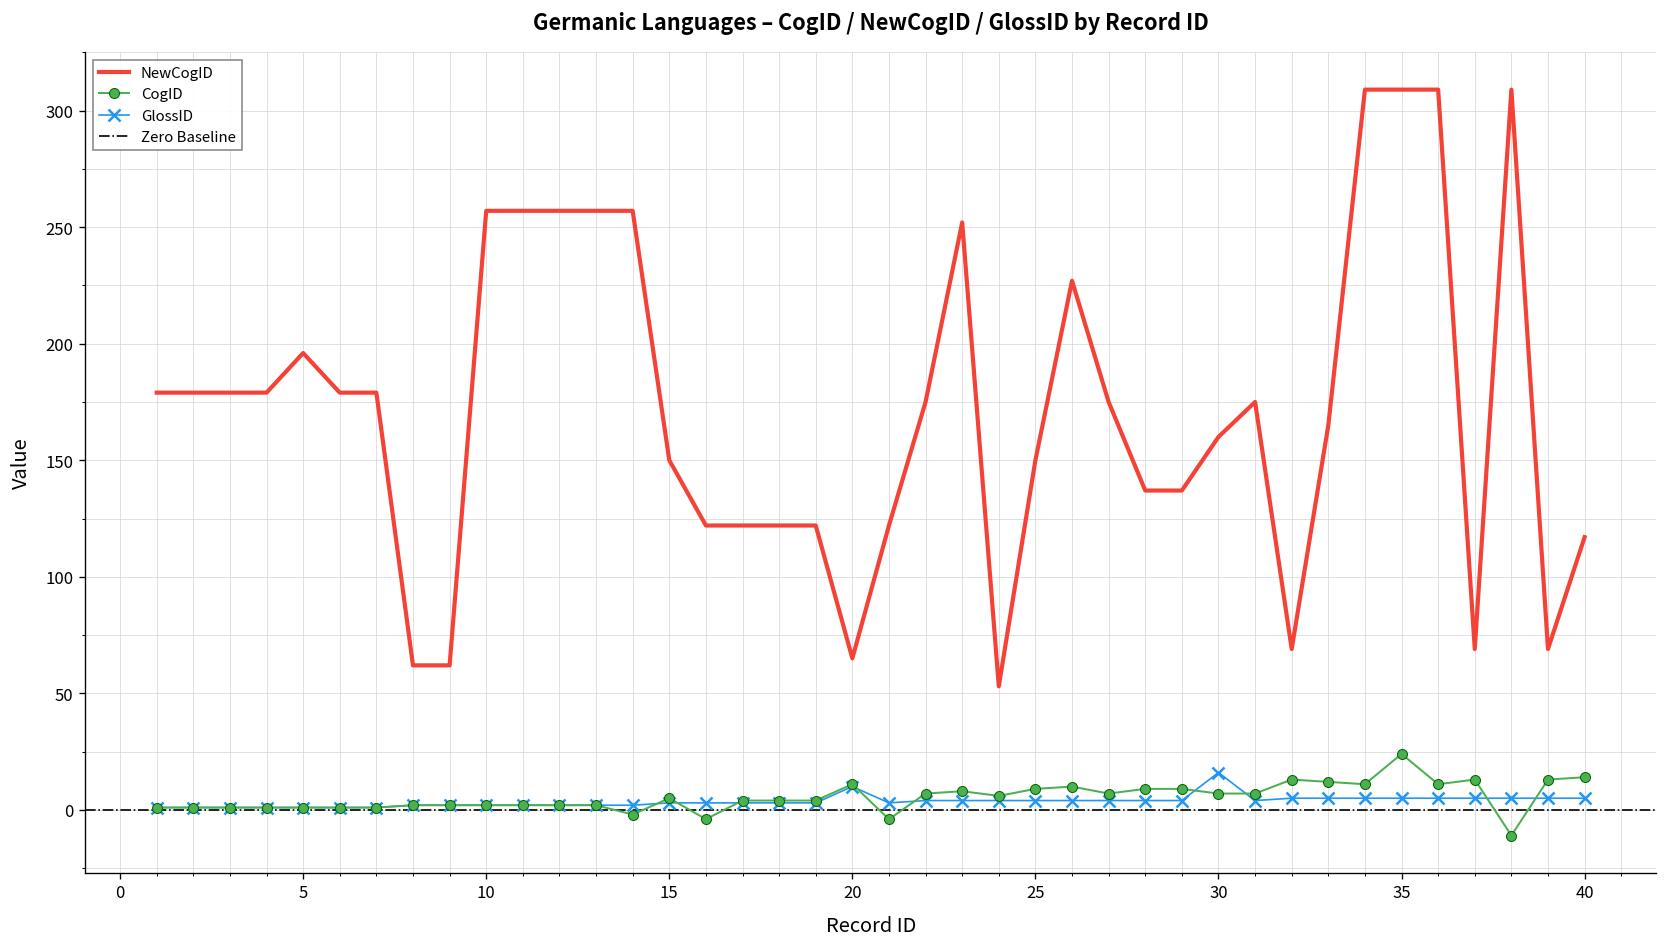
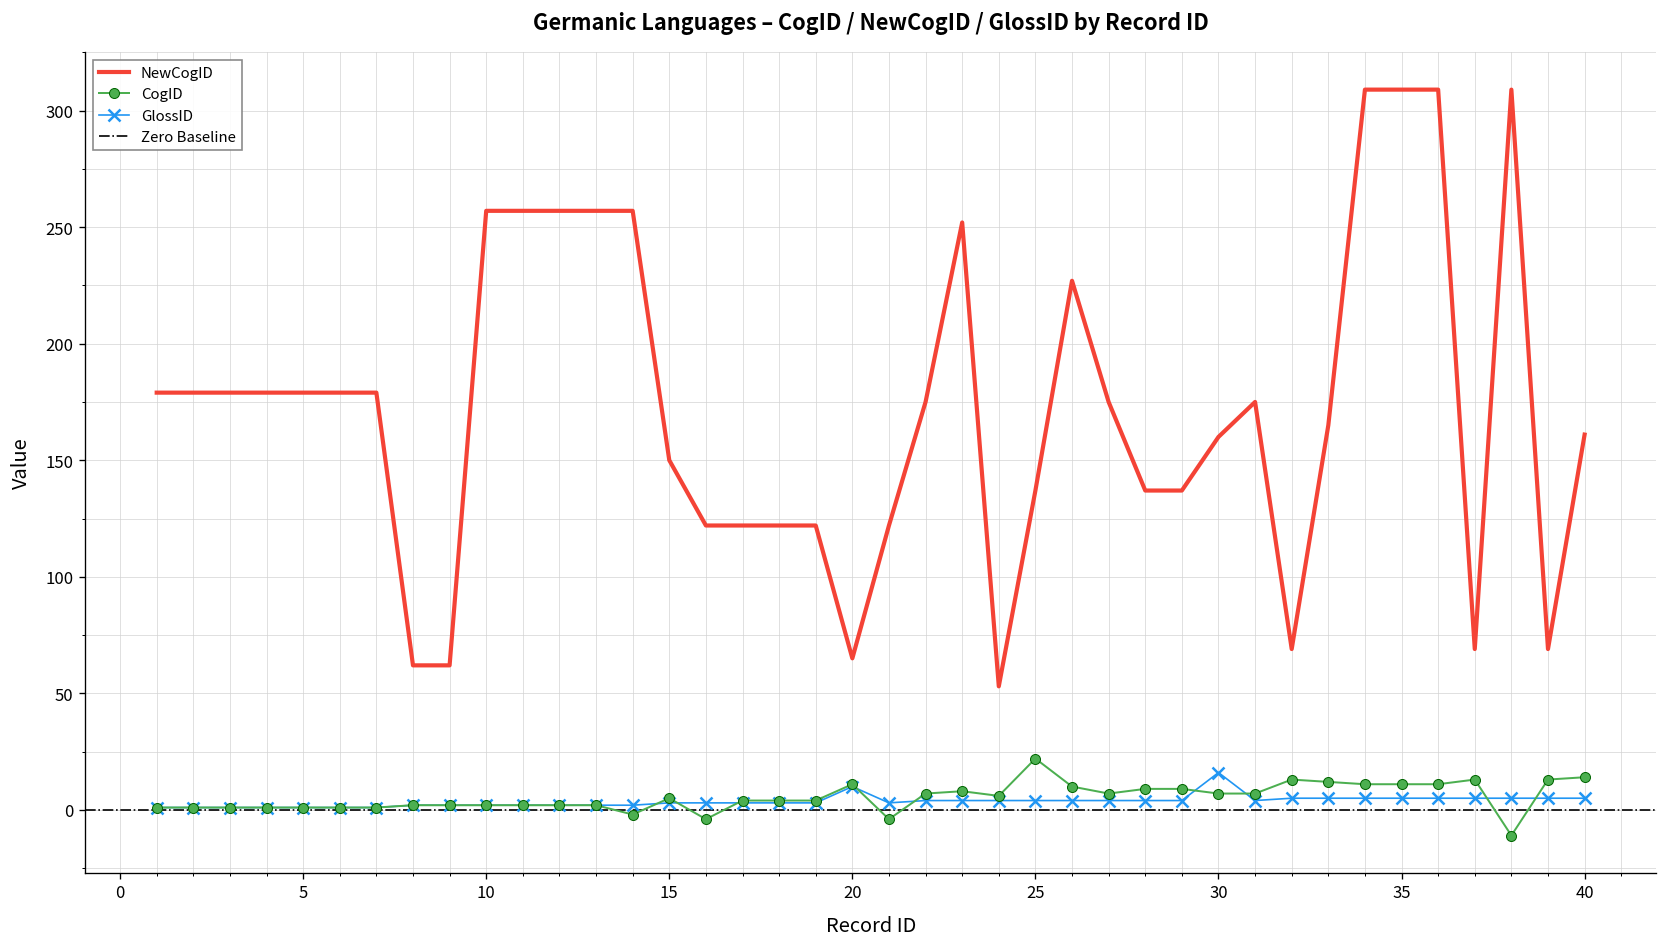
  {
    "NewCogID": {
-     "5": 196,
+     "5": 179,
      "10": 257,
      "15": 150,
      "20": 65,
-     "25": 150,
+     "25": 137,
      "30": 160,
      "35": 309,
-     "40": 117
+     "40": 161
    },
    "CogID": {
      "15": 5,
-     "25": 9,
+     "25": 22,
      "30": 7,
-     "35": 24,
+     "35": 11,
      "40": 14
    },
    "GlossID": {
      "15": 3,
      "25": 4,
      "30": 16,
      "35": 5,
      "40": 5
    }
  }
